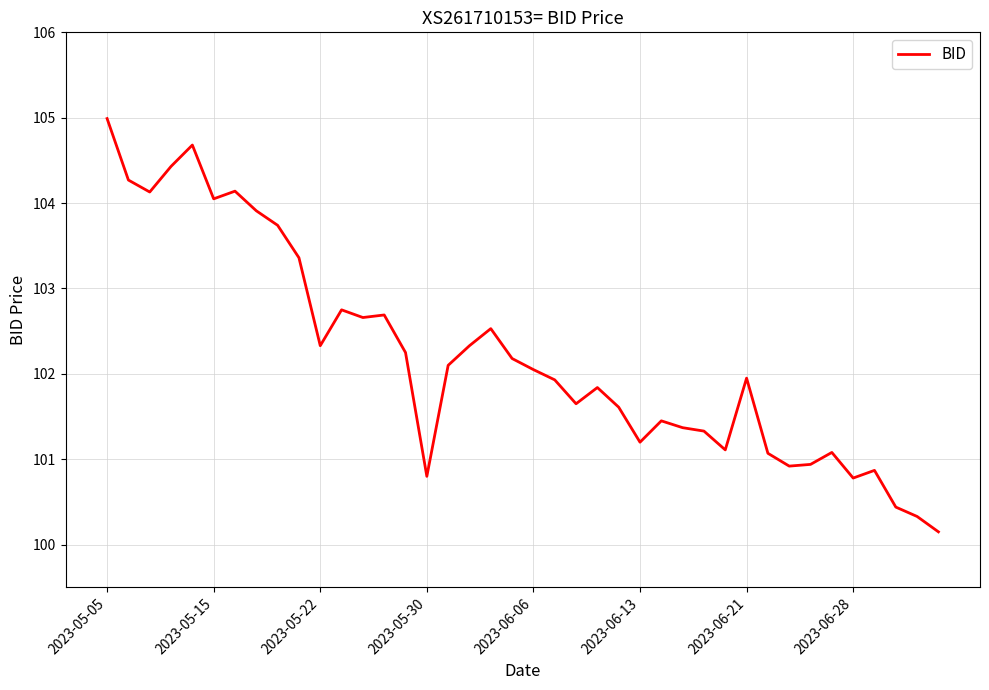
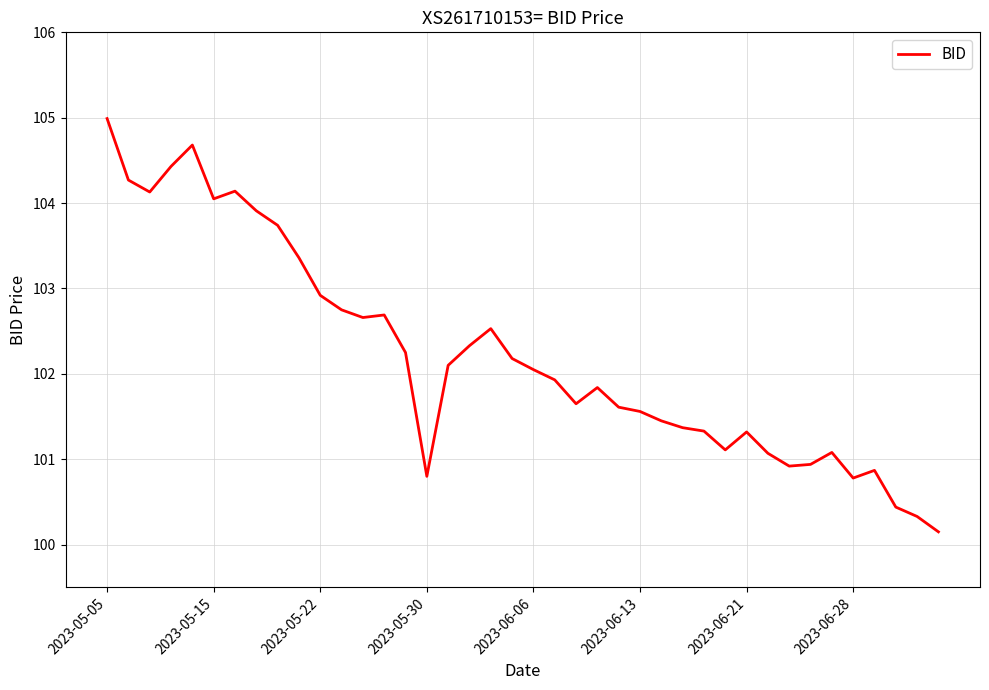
  {
    "2023-05-05": 105.0,
    "2023-05-15": 104.1,
-   "2023-05-22": 102.3,
+   "2023-05-22": 102.9,
    "2023-05-30": 100.8,
    "2023-06-06": 102.1,
-   "2023-06-13": 101.2,
-   "2023-06-21": 102.0,
+   "2023-06-13": 101.6,
+   "2023-06-21": 101.3,
    "2023-06-28": 100.8
  }
